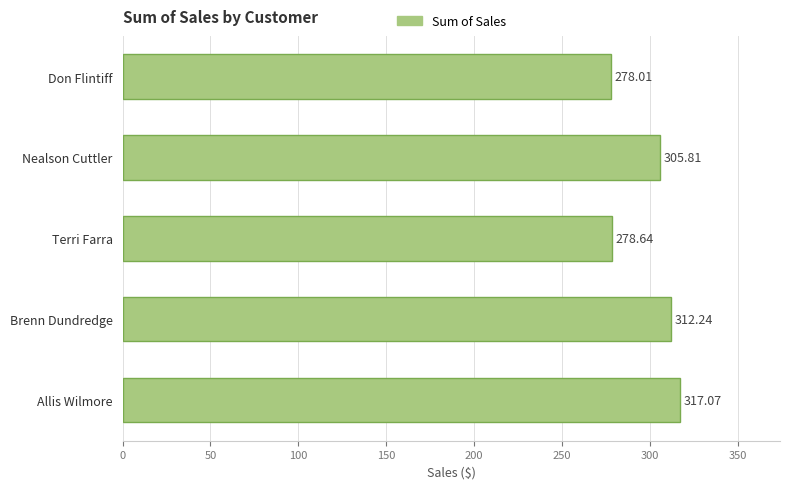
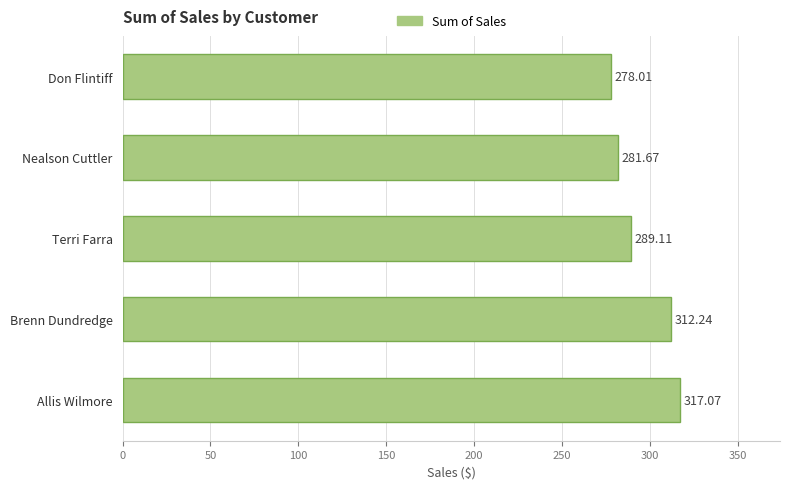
  {
    "Don Flintiff": 278.01,
-   "Nealson Cuttler": 305.81,
-   "Terri Farra": 278.64,
+   "Nealson Cuttler": 281.67,
+   "Terri Farra": 289.11,
    "Brenn Dundredge": 312.24,
    "Allis Wilmore": 317.07
  }
